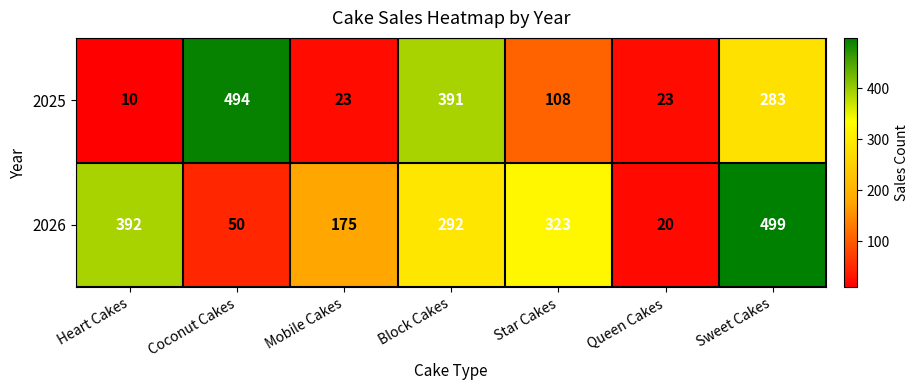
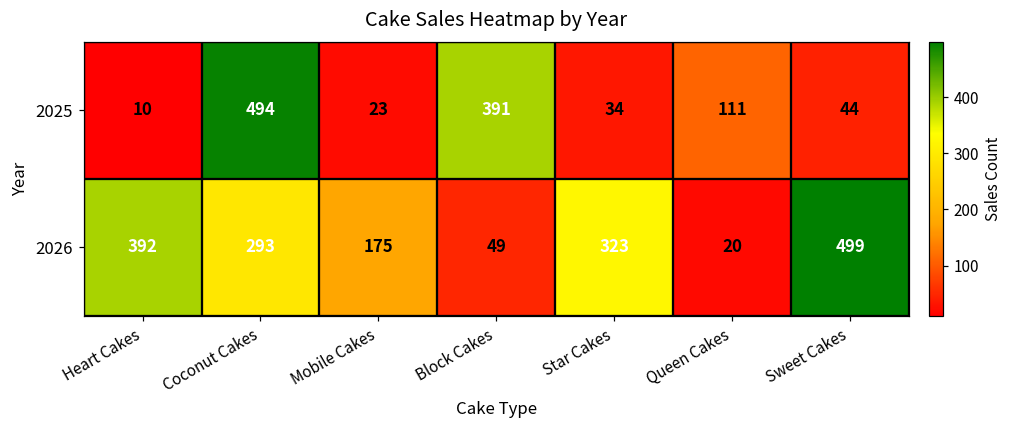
  {
    "2025": {
      "Heart Cakes": 10,
      "Coconut Cakes": 494,
      "Mobile Cakes": 23,
      "Block Cakes": 391,
-     "Star Cakes": 108,
-     "Queen Cakes": 23,
-     "Sweet Cakes": 283
+     "Star Cakes": 34,
+     "Queen Cakes": 111,
+     "Sweet Cakes": 44
    },
    "2026": {
      "Heart Cakes": 392,
-     "Coconut Cakes": 50,
+     "Coconut Cakes": 293,
      "Mobile Cakes": 175,
-     "Block Cakes": 292,
+     "Block Cakes": 49,
      "Star Cakes": 323,
      "Queen Cakes": 20,
      "Sweet Cakes": 499
    }
  }
